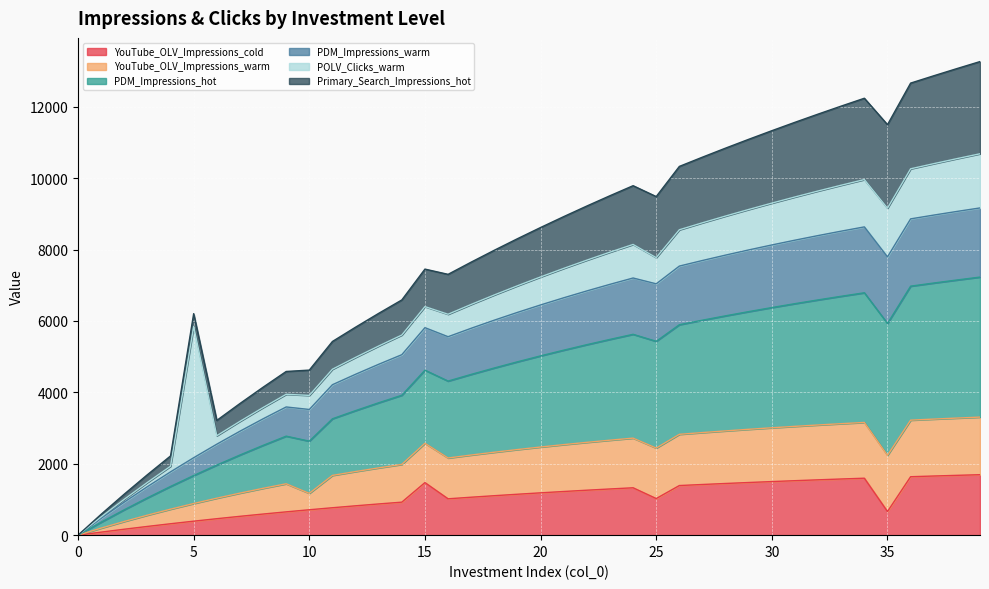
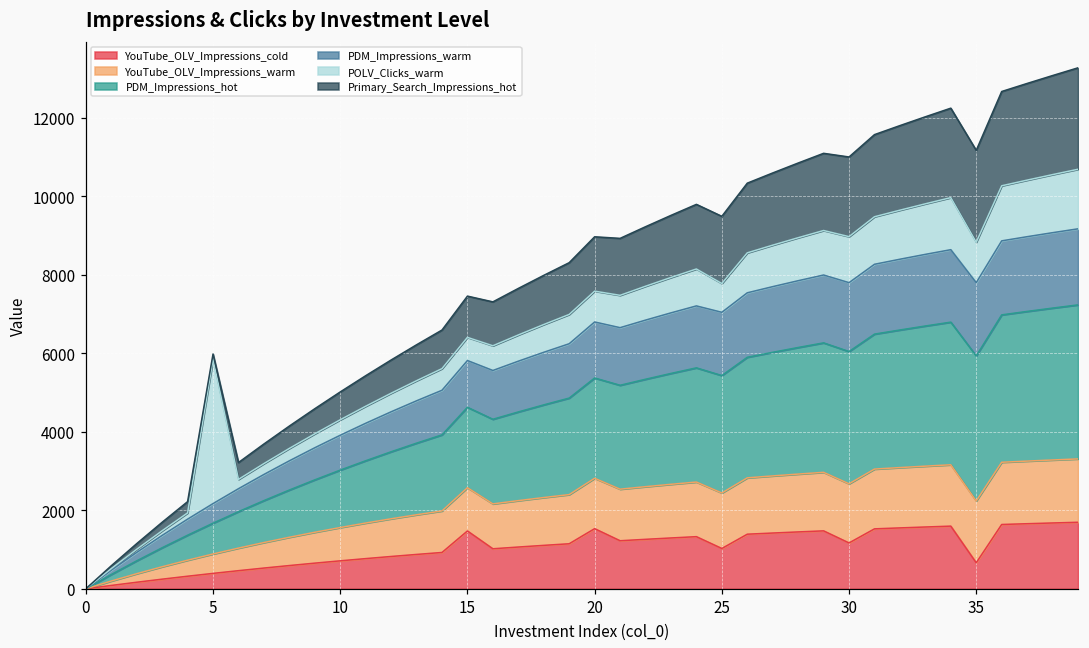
  {
    "YouTube_OLV_Impressions_cold": {
      "5": 400,
      "10": 700,
      "15": 1500,
-     "20": 1200,
+     "20": 1500,
      "25": 1000,
-     "30": 1500,
+     "30": 1200,
      "35": 700
    },
    "YouTube_OLV_Impressions_warm": {
      "5": 500,
-     "10": 500,
+     "10": 800,
      "15": 1100,
      "20": 1300,
      "25": 1400,
      "30": 1500,
      "35": 1600
    },
    "POLV_Clicks_warm": {
      "5": 3700,
      "10": 400,
      "15": 600,
      "20": 800,
      "25": 700,
      "30": 1200,
-     "35": 1400
+     "35": 1000
    },
    "Primary_Search_Impressions_hot": {
-     "5": 400,
+     "5": 100,
      "10": 700,
      "15": 1100,
      "20": 1400,
      "25": 1700,
      "30": 2000,
      "35": 2300
    }
  }
